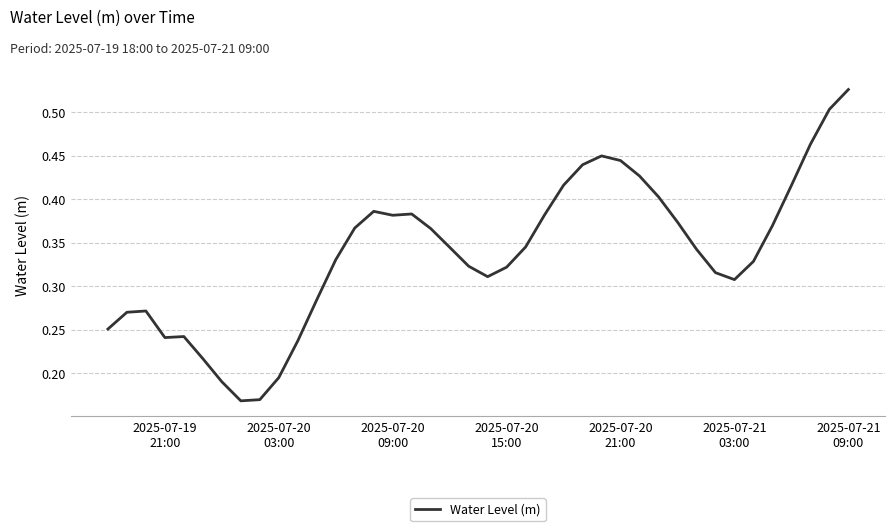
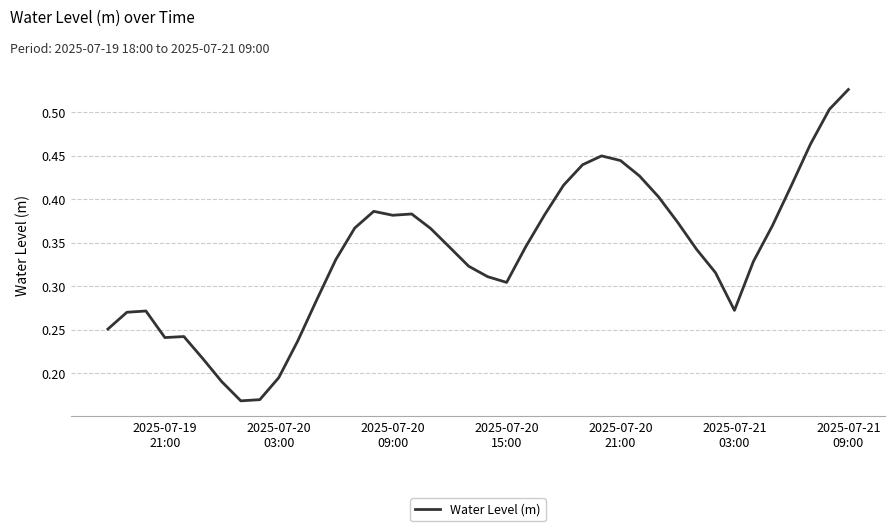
  {
    "2025-07-19 21:00": 0.24,
    "2025-07-20 03:00": 0.20,
    "2025-07-20 09:00": 0.38,
-   "2025-07-20 15:00": 0.32,
+   "2025-07-20 15:00": 0.30,
    "2025-07-20 21:00": 0.44,
-   "2025-07-21 03:00": 0.31,
+   "2025-07-21 03:00": 0.27,
    "2025-07-21 09:00": 0.53
  }
